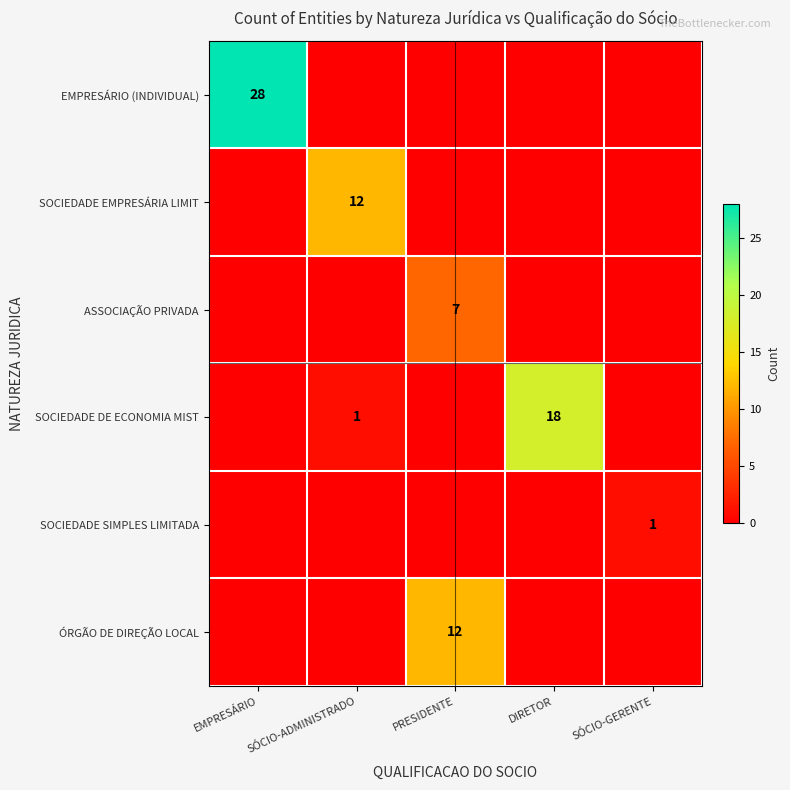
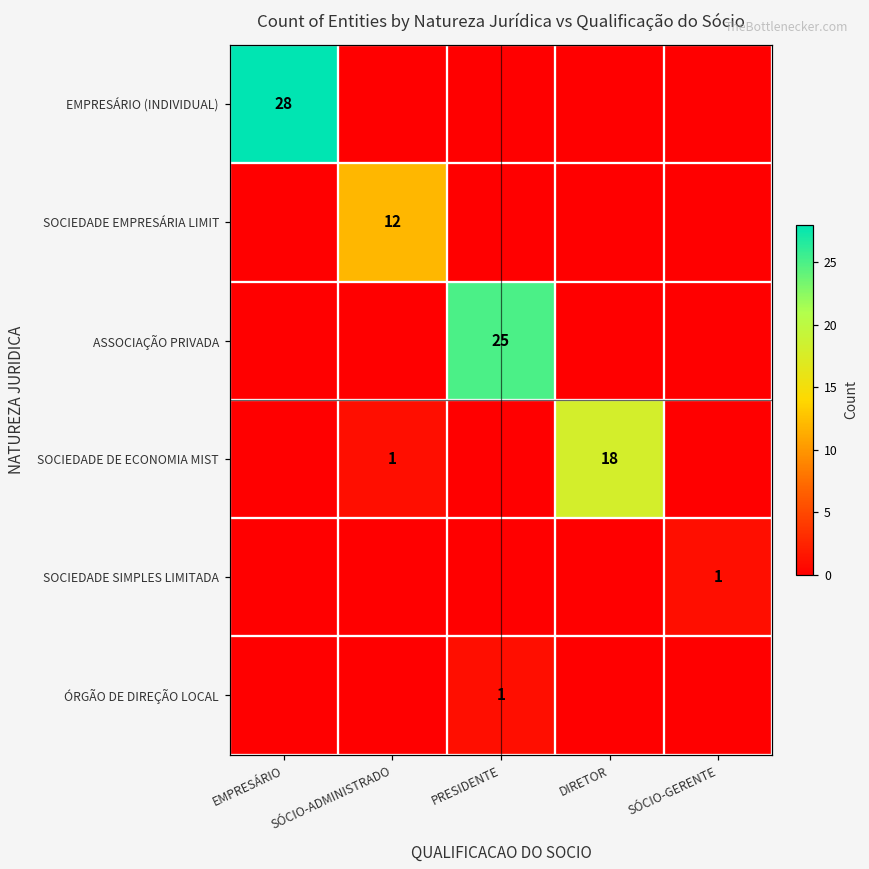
  {
    "EMPRESÁRIO (INDIVIDUAL)": {
      "EMPRESÁRIO": 28
    },
    "SOCIEDADE EMPRESÁRIA LIMIT": {
      "SÓCIO-ADMINISTRADO": 12
    },
    "ASSOCIAÇÃO PRIVADA": {
-     "PRESIDENTE": 7
+     "PRESIDENTE": 25
    },
    "SOCIEDADE DE ECONOMIA MIST": {
      "SÓCIO-ADMINISTRADO": 1,
      "DIRETOR": 18
    },
    "SOCIEDADE SIMPLES LIMITADA": {
      "SÓCIO-GERENTE": 1
    },
    "ÓRGÃO DE DIREÇÃO LOCAL": {
-     "PRESIDENTE": 12
+     "PRESIDENTE": 1
    }
  }
